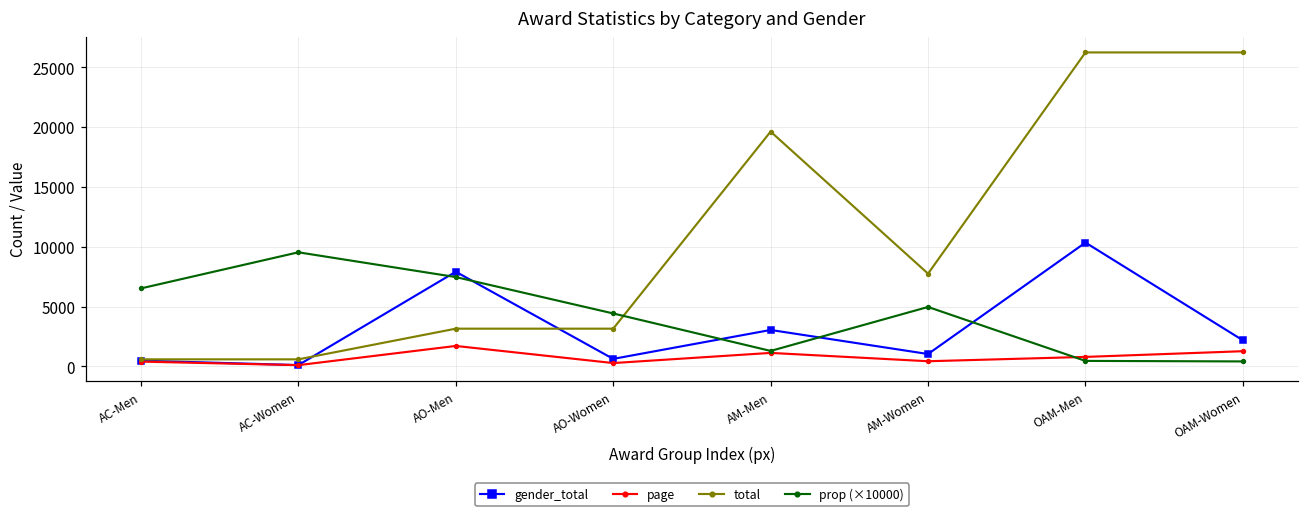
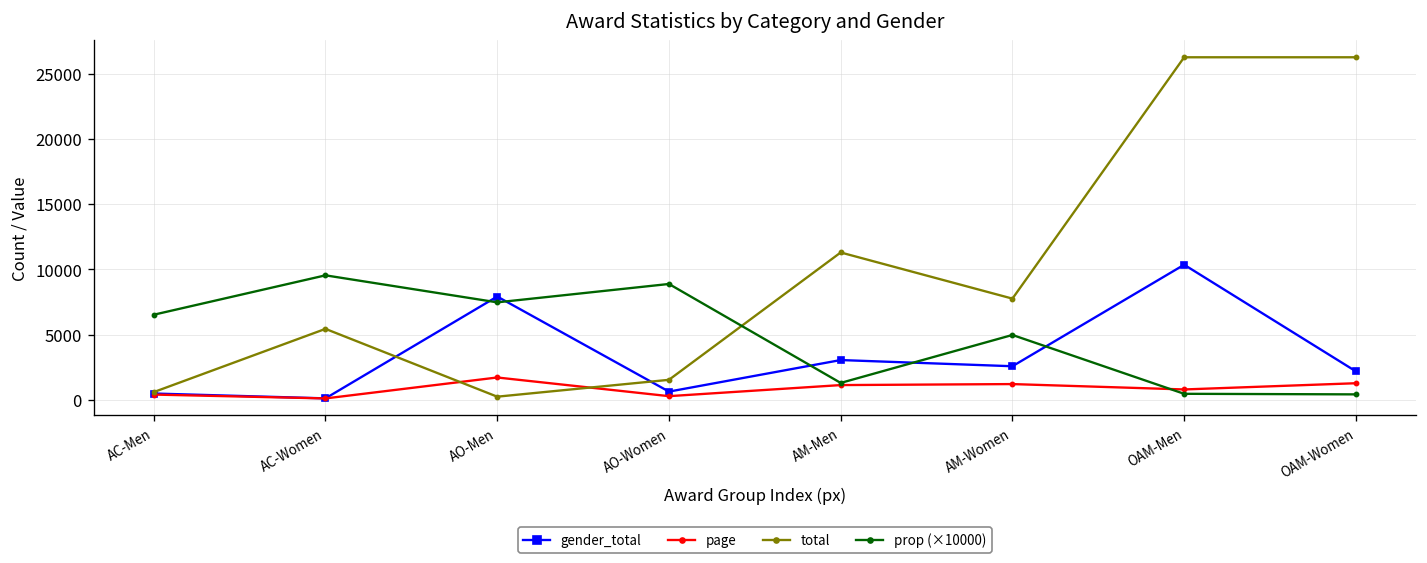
  {
    "gender_total": {
      "AO-Men": 7900,
      "AO-Women": 600,
      "AM-Men": 3000,
-     "AM-Women": 1000,
+     "AM-Women": 2600,
      "OAM-Men": 10400,
      "OAM-Women": 2200
    },
    "page": {
      "AO-Men": 1700,
      "AO-Women": 300,
-     "AM-Women": 400,
+     "AM-Women": 1200,
      "OAM-Men": 800,
      "OAM-Women": 1300
    },
    "total": {
-     "AC-Women": 600,
-     "AO-Men": 3200,
-     "AO-Women": 3200,
-     "AM-Men": 19600,
+     "AC-Women": 5400,
+     "AO-Men": 200,
+     "AO-Women": 1500,
+     "AM-Men": 11300,
      "AM-Women": 7800,
      "OAM-Men": 26200,
      "OAM-Women": 26200
    },
    "prop (×10000)": {
      "AC-Men": 6500,
      "AC-Women": 9500,
      "AO-Men": 7500,
-     "AO-Women": 4400,
+     "AO-Women": 8900,
      "AM-Women": 5000,
      "OAM-Men": 500,
      "OAM-Women": 400
    }
  }
